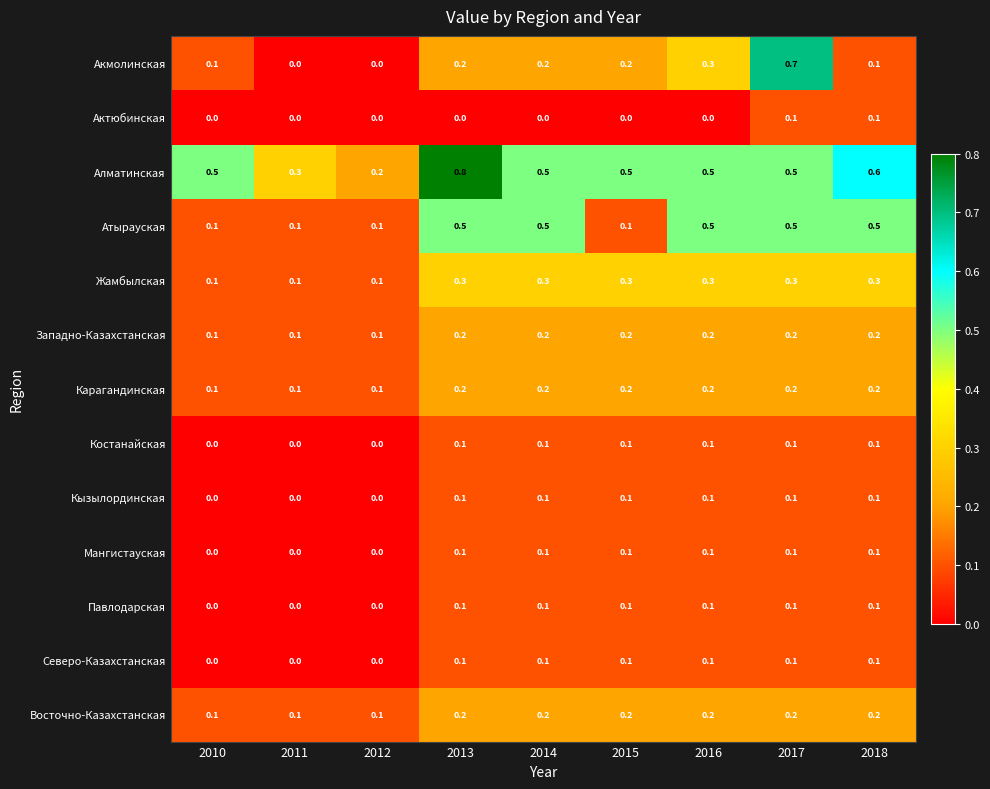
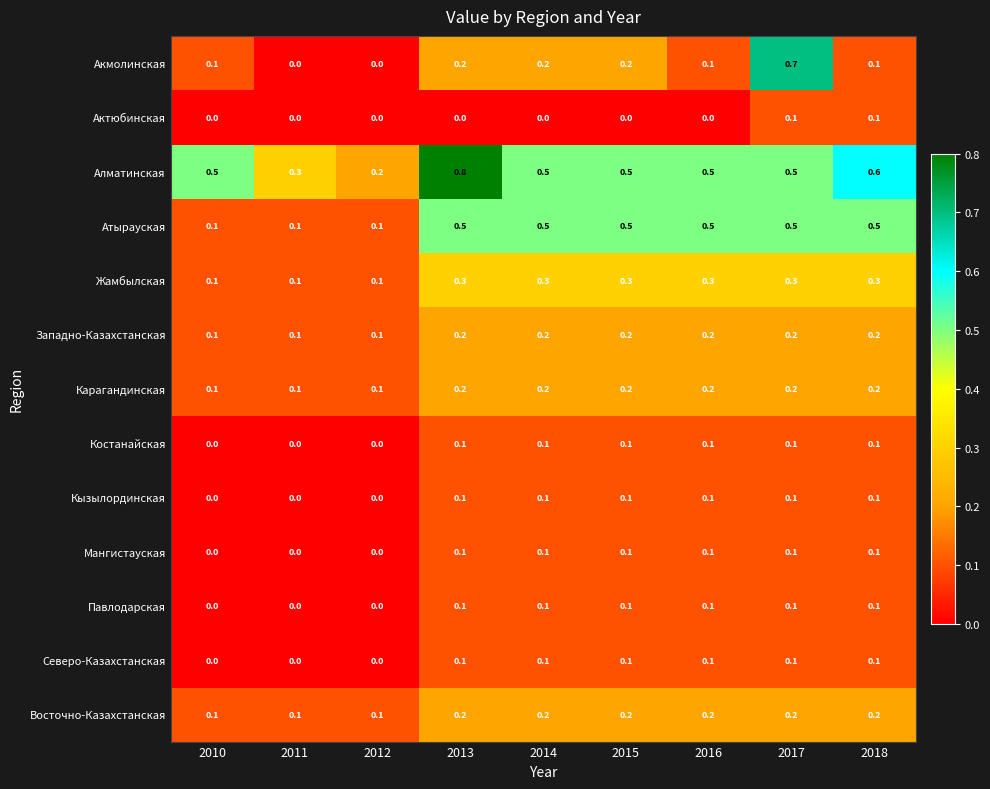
  {
    "Акмолинская": {
      "2010": 0.1,
      "2011": 0.0,
      "2012": 0.0,
      "2013": 0.2,
      "2014": 0.2,
      "2015": 0.2,
-     "2016": 0.3,
+     "2016": 0.1,
      "2017": 0.7,
      "2018": 0.1
    },
    "Актюбинская": {
      "2010": 0.0,
      "2011": 0.0,
      "2012": 0.0,
      "2013": 0.0,
      "2014": 0.0,
      "2015": 0.0,
      "2016": 0.0,
      "2017": 0.1,
      "2018": 0.1
    },
    "Алматинская": {
      "2010": 0.5,
      "2011": 0.3,
      "2012": 0.2,
      "2013": 0.8,
      "2014": 0.5,
      "2015": 0.5,
      "2016": 0.5,
      "2017": 0.5,
      "2018": 0.6
    },
    "Атырауская": {
      "2010": 0.1,
      "2011": 0.1,
      "2012": 0.1,
      "2013": 0.5,
      "2014": 0.5,
-     "2015": 0.1,
+     "2015": 0.5,
      "2016": 0.5,
      "2017": 0.5,
      "2018": 0.5
    },
    "Жамбылская": {
      "2010": 0.1,
      "2011": 0.1,
      "2012": 0.1,
      "2013": 0.3,
      "2014": 0.3,
      "2015": 0.3,
      "2016": 0.3,
      "2017": 0.3,
      "2018": 0.3
    },
    "Западно-Казахстанская": {
      "2010": 0.1,
      "2011": 0.1,
      "2012": 0.1,
      "2013": 0.2,
      "2014": 0.2,
      "2015": 0.2,
      "2016": 0.2,
      "2017": 0.2,
      "2018": 0.2
    },
    "Карагандинская": {
      "2010": 0.1,
      "2011": 0.1,
      "2012": 0.1,
      "2013": 0.2,
      "2014": 0.2,
      "2015": 0.2,
      "2016": 0.2,
      "2017": 0.2,
      "2018": 0.2
    },
    "Костанайская": {
      "2010": 0.0,
      "2011": 0.0,
      "2012": 0.0,
      "2013": 0.1,
      "2014": 0.1,
      "2015": 0.1,
      "2016": 0.1,
      "2017": 0.1,
      "2018": 0.1
    },
    "Кызылординская": {
      "2010": 0.0,
      "2011": 0.0,
      "2012": 0.0,
      "2013": 0.1,
      "2014": 0.1,
      "2015": 0.1,
      "2016": 0.1,
      "2017": 0.1,
      "2018": 0.1
    },
    "Мангистауская": {
      "2010": 0.0,
      "2011": 0.0,
      "2012": 0.0,
      "2013": 0.1,
      "2014": 0.1,
      "2015": 0.1,
      "2016": 0.1,
      "2017": 0.1,
      "2018": 0.1
    },
    "Павлодарская": {
      "2010": 0.0,
      "2011": 0.0,
      "2012": 0.0,
      "2013": 0.1,
      "2014": 0.1,
      "2015": 0.1,
      "2016": 0.1,
      "2017": 0.1,
      "2018": 0.1
    },
    "Северо-Казахстанская": {
      "2010": 0.0,
      "2011": 0.0,
      "2012": 0.0,
      "2013": 0.1,
      "2014": 0.1,
      "2015": 0.1,
      "2016": 0.1,
      "2017": 0.1,
      "2018": 0.1
    },
    "Восточно-Казахстанская": {
      "2010": 0.1,
      "2011": 0.1,
      "2012": 0.1,
      "2013": 0.2,
      "2014": 0.2,
      "2015": 0.2,
      "2016": 0.2,
      "2017": 0.2,
      "2018": 0.2
    }
  }
